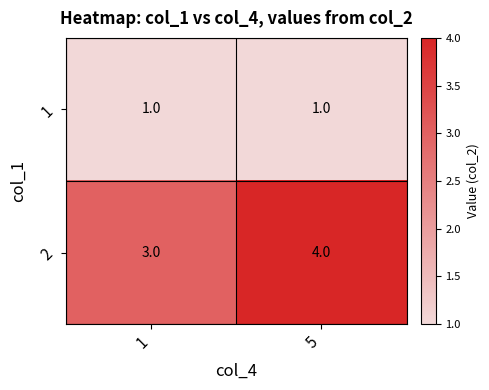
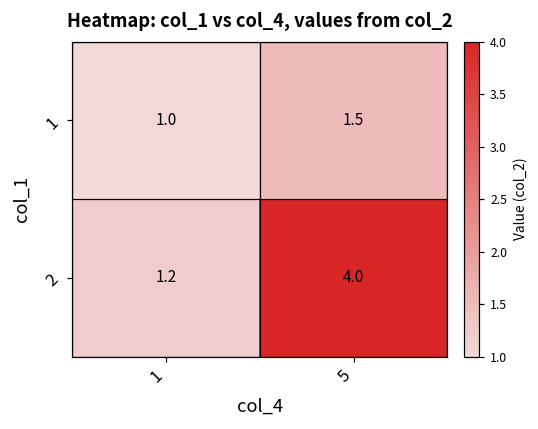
  {
    "1": {
      "1": 1.0,
-     "5": 1.0
+     "5": 1.5
    },
    "2": {
-     "1": 3.0,
+     "1": 1.2,
      "5": 4.0
    }
  }
